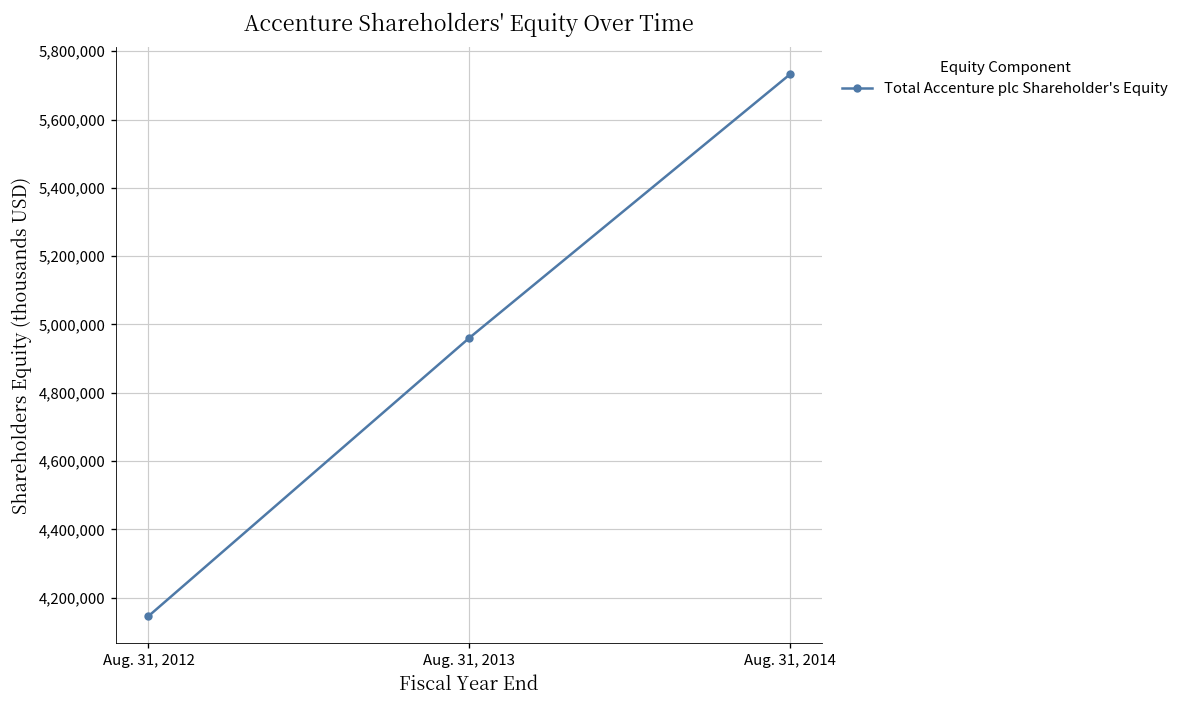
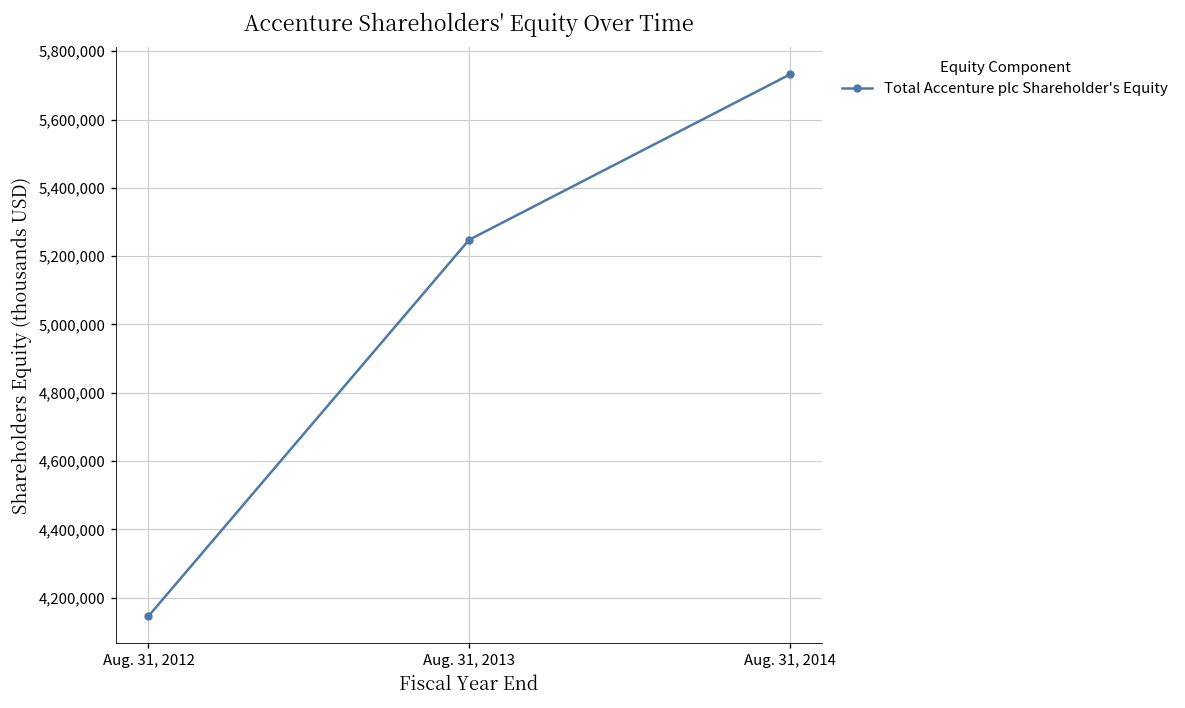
  {
    "Aug. 31, 2012": "4,150,000",
-   "Aug. 31, 2013": "4,960,000",
+   "Aug. 31, 2013": "5,250,000",
    "Aug. 31, 2014": "5,730,000"
  }
